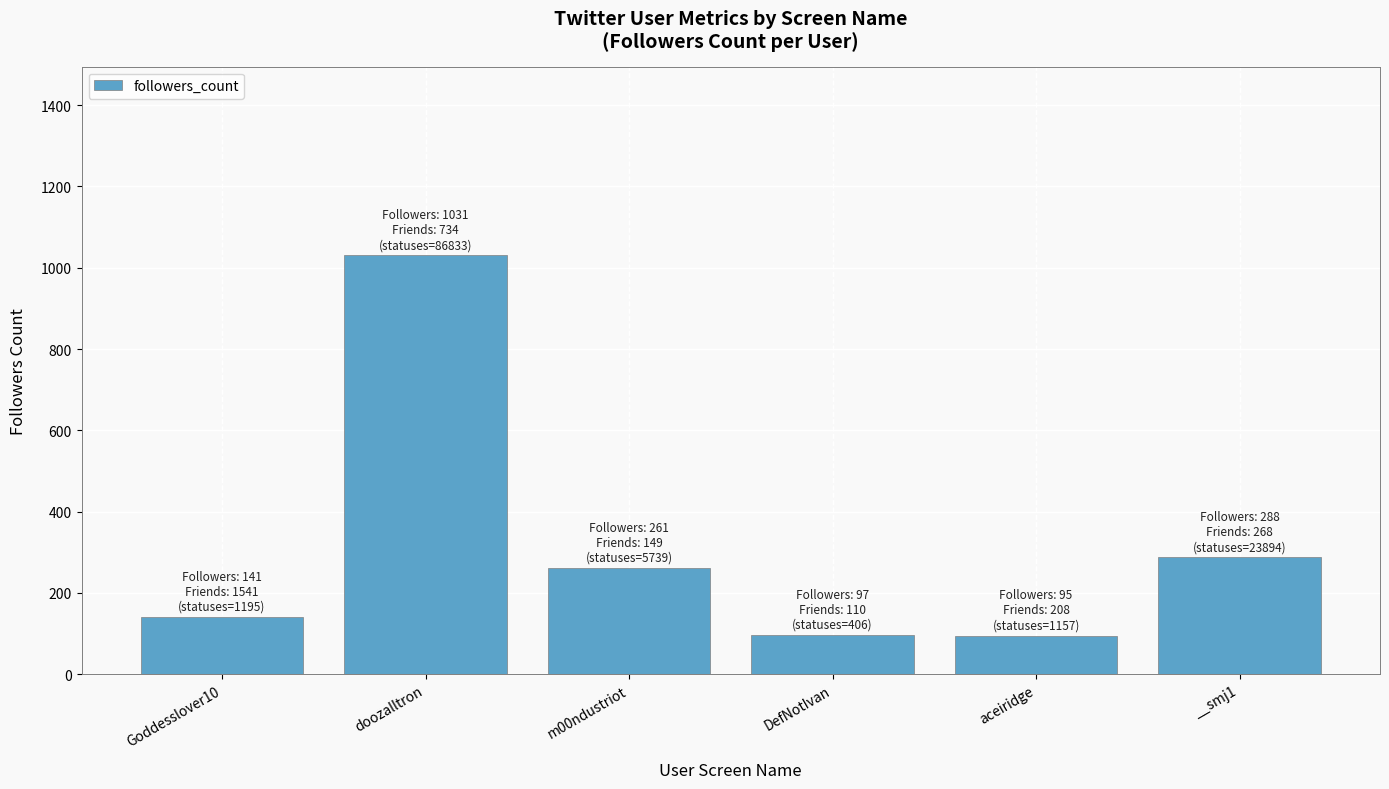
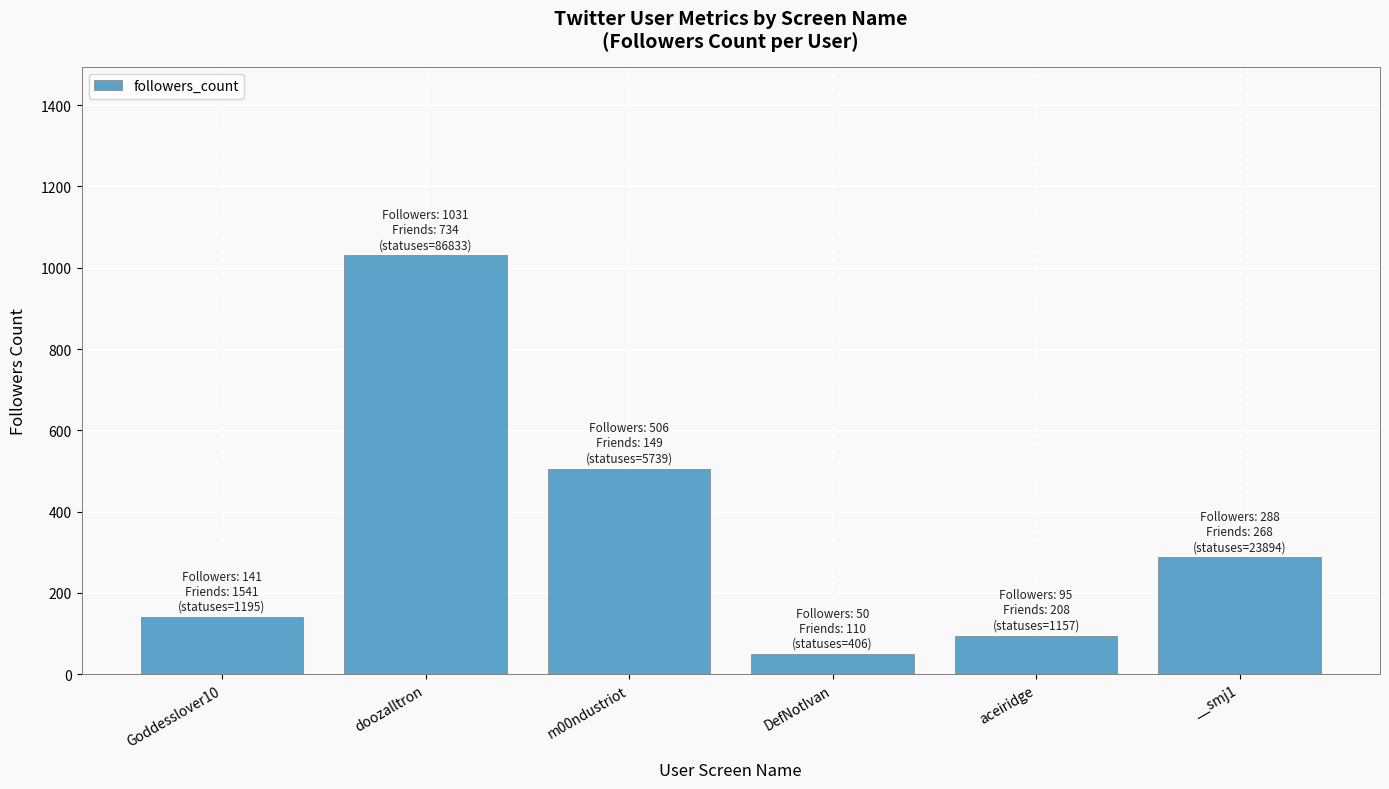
  {
    "Goddesslover10": 141,
    "doozalltron": 1031,
-   "m00ndustriot": 261,
-   "DefNotIvan": 97,
+   "m00ndustriot": 506,
+   "DefNotIvan": 50,
    "aceiridge": 95,
    "__smj1": 288
  }
